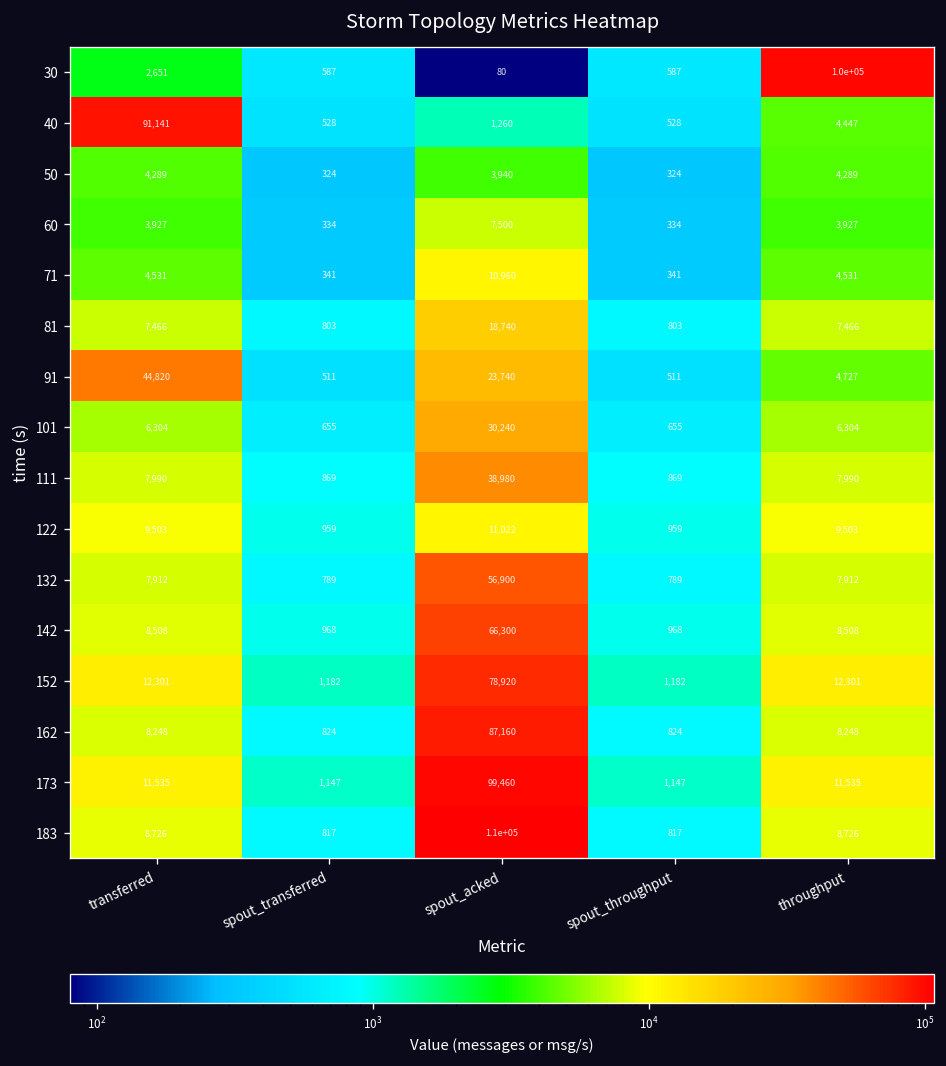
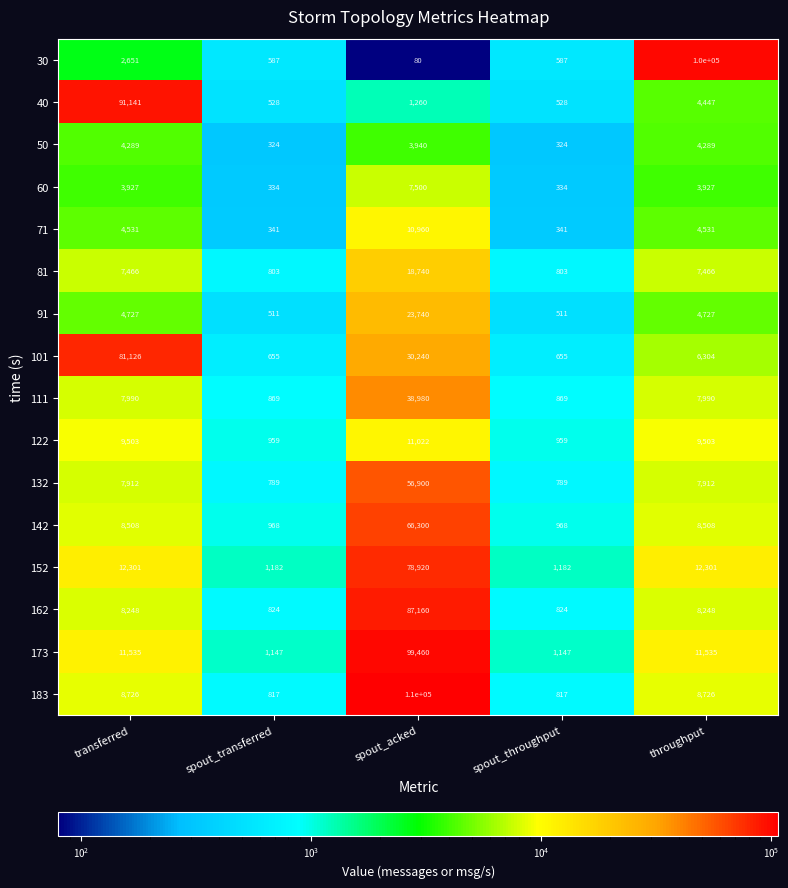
  {
    "30": {
      "transferred": "2,651",
      "spout_transferred": "587",
      "spout_acked": "80",
      "spout_throughput": "587",
      "throughput": "1.0e+05"
    },
    "40": {
      "transferred": "91,141",
      "spout_transferred": "528",
      "spout_acked": "1,260",
      "spout_throughput": "528",
      "throughput": "4,447"
    },
    "50": {
      "transferred": "4,289",
      "spout_transferred": "324",
      "spout_acked": "3,940",
      "spout_throughput": "324",
      "throughput": "4,289"
    },
    "60": {
      "transferred": "3,927",
      "spout_transferred": "334",
      "spout_acked": "7,500",
      "spout_throughput": "334",
      "throughput": "3,927"
    },
    "71": {
      "transferred": "4,531",
      "spout_transferred": "341",
      "spout_acked": "10,960",
      "spout_throughput": "341",
      "throughput": "4,531"
    },
    "81": {
      "transferred": "7,466",
      "spout_transferred": "803",
      "spout_acked": "18,740",
      "spout_throughput": "803",
      "throughput": "7,466"
    },
    "91": {
-     "transferred": "44,820",
+     "transferred": "4,727",
      "spout_transferred": "511",
      "spout_acked": "23,740",
      "spout_throughput": "511",
      "throughput": "4,727"
    },
    "101": {
-     "transferred": "6,304",
+     "transferred": "81,126",
      "spout_transferred": "655",
      "spout_acked": "30,240",
      "spout_throughput": "655",
      "throughput": "6,304"
    },
    "111": {
      "transferred": "7,990",
      "spout_transferred": "869",
      "spout_acked": "38,980",
      "spout_throughput": "869",
      "throughput": "7,990"
    },
    "122": {
      "transferred": "9,503",
      "spout_transferred": "959",
      "spout_acked": "11,022",
      "spout_throughput": "959",
      "throughput": "9,503"
    },
    "132": {
      "transferred": "7,912",
      "spout_transferred": "789",
      "spout_acked": "56,900",
      "spout_throughput": "789",
      "throughput": "7,912"
    },
    "142": {
      "transferred": "8,508",
      "spout_transferred": "968",
      "spout_acked": "66,300",
      "spout_throughput": "968",
      "throughput": "8,508"
    },
    "152": {
      "transferred": "12,301",
      "spout_transferred": "1,182",
      "spout_acked": "78,920",
      "spout_throughput": "1,182",
      "throughput": "12,301"
    },
    "162": {
      "transferred": "8,248",
      "spout_transferred": "824",
      "spout_acked": "87,160",
      "spout_throughput": "824",
      "throughput": "8,248"
    },
    "173": {
      "transferred": "11,535",
      "spout_transferred": "1,147",
      "spout_acked": "99,460",
      "spout_throughput": "1,147",
      "throughput": "11,535"
    },
    "183": {
      "transferred": "8,726",
      "spout_transferred": "817",
      "spout_acked": "1.1e+05",
      "spout_throughput": "817",
      "throughput": "8,726"
    }
  }
